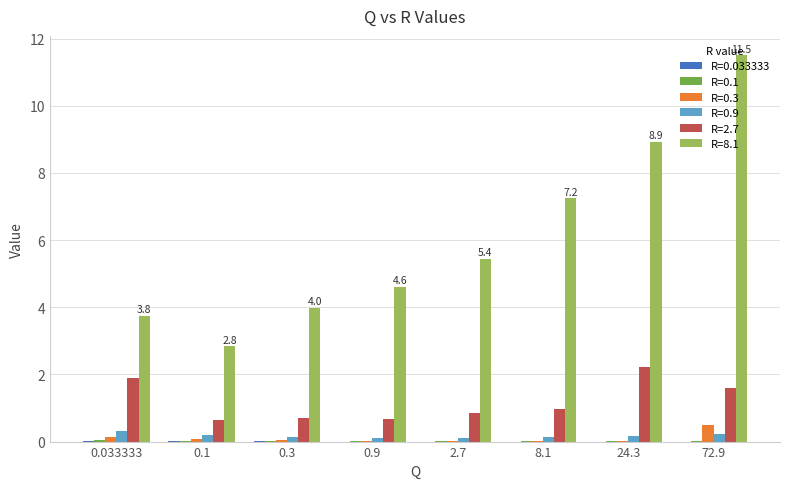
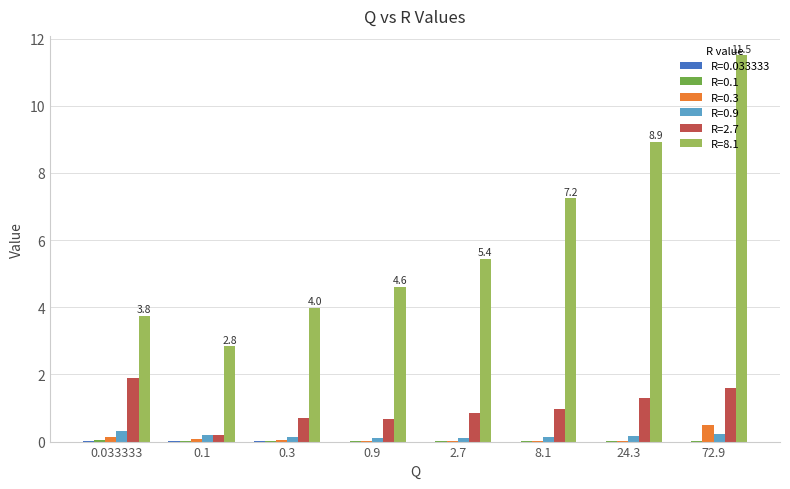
  {
    "R=0.3": {
      "0.033333": 0.1,
      "72.9": 0.5
    },
    "R=2.7": {
      "0.033333": 1.9,
-     "0.1": 0.6,
+     "0.1": 0.2,
      "0.3": 0.7,
      "0.9": 0.7,
      "2.7": 0.9,
      "8.1": 1.0,
-     "24.3": 2.2,
+     "24.3": 1.3,
      "72.9": 1.6
    }
  }
